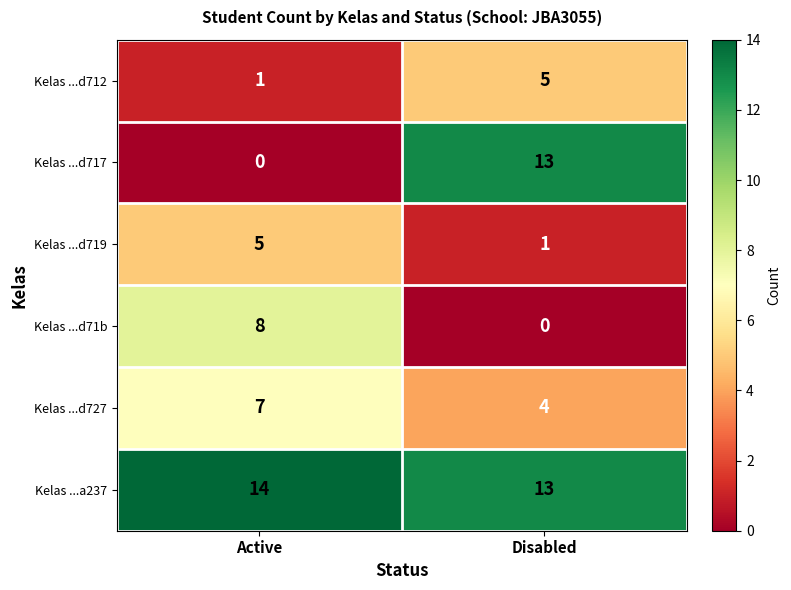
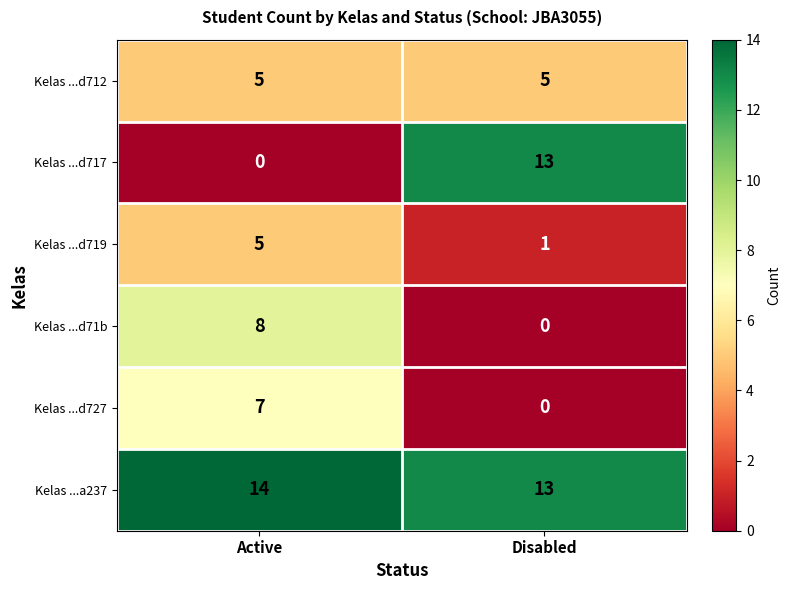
  {
    "Kelas ...d712": {
-     "Active": 1,
+     "Active": 5,
      "Disabled": 5
    },
    "Kelas ...d717": {
      "Active": 0,
      "Disabled": 13
    },
    "Kelas ...d719": {
      "Active": 5,
      "Disabled": 1
    },
    "Kelas ...d71b": {
      "Active": 8,
      "Disabled": 0
    },
    "Kelas ...d727": {
      "Active": 7,
-     "Disabled": 4
+     "Disabled": 0
    },
    "Kelas ...a237": {
      "Active": 14,
      "Disabled": 13
    }
  }
